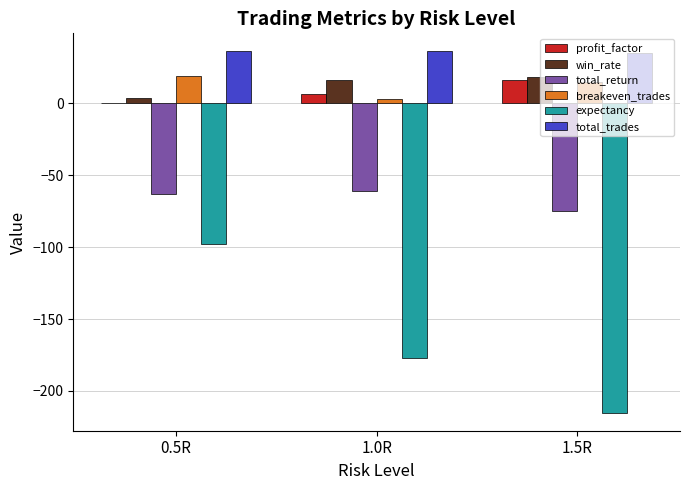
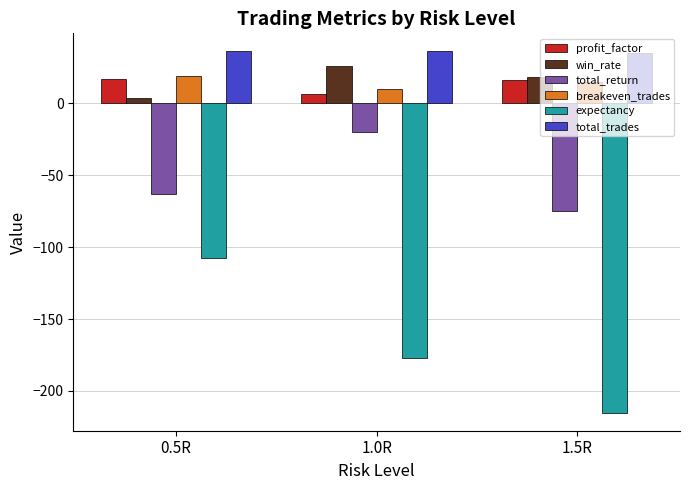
  {
    "profit_factor": {
-     "0.5R": 0,
+     "0.5R": 17,
      "1.0R": 7,
      "1.5R": 16
    },
    "win_rate": {
      "0.5R": 3,
-     "1.0R": 16,
+     "1.0R": 26,
      "1.5R": 18
    },
    "total_return": {
      "0.5R": -63,
-     "1.0R": -61,
+     "1.0R": -20,
      "1.5R": -75
    },
    "breakeven_trades": {
      "0.5R": 19,
-     "1.0R": 3
+     "1.0R": 10
    },
    "expectancy": {
-     "0.5R": -98,
+     "0.5R": -108,
      "1.0R": -177,
      "1.5R": -215
    },
    "total_trades": {
      "0.5R": 36,
      "1.0R": 36
    }
  }
